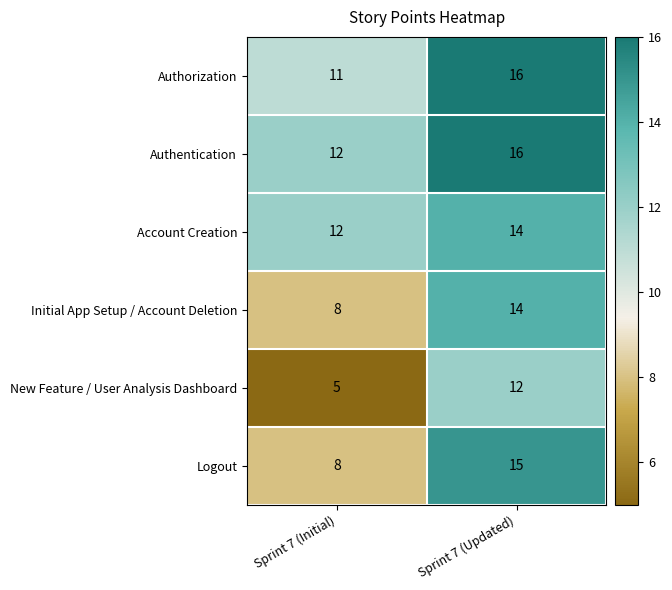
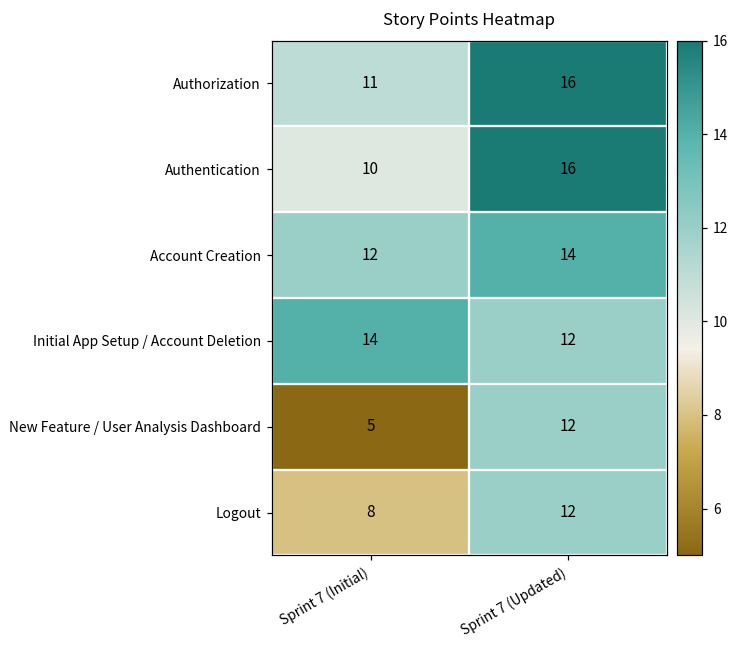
  {
    "Authorization": {
      "Sprint 7 (Initial)": 11,
      "Sprint 7 (Updated)": 16
    },
    "Authentication": {
-     "Sprint 7 (Initial)": 12,
+     "Sprint 7 (Initial)": 10,
      "Sprint 7 (Updated)": 16
    },
    "Account Creation": {
      "Sprint 7 (Initial)": 12,
      "Sprint 7 (Updated)": 14
    },
    "Initial App Setup / Account Deletion": {
-     "Sprint 7 (Initial)": 8,
-     "Sprint 7 (Updated)": 14
+     "Sprint 7 (Initial)": 14,
+     "Sprint 7 (Updated)": 12
    },
    "New Feature / User Analysis Dashboard": {
      "Sprint 7 (Initial)": 5,
      "Sprint 7 (Updated)": 12
    },
    "Logout": {
      "Sprint 7 (Initial)": 8,
-     "Sprint 7 (Updated)": 15
+     "Sprint 7 (Updated)": 12
    }
  }
